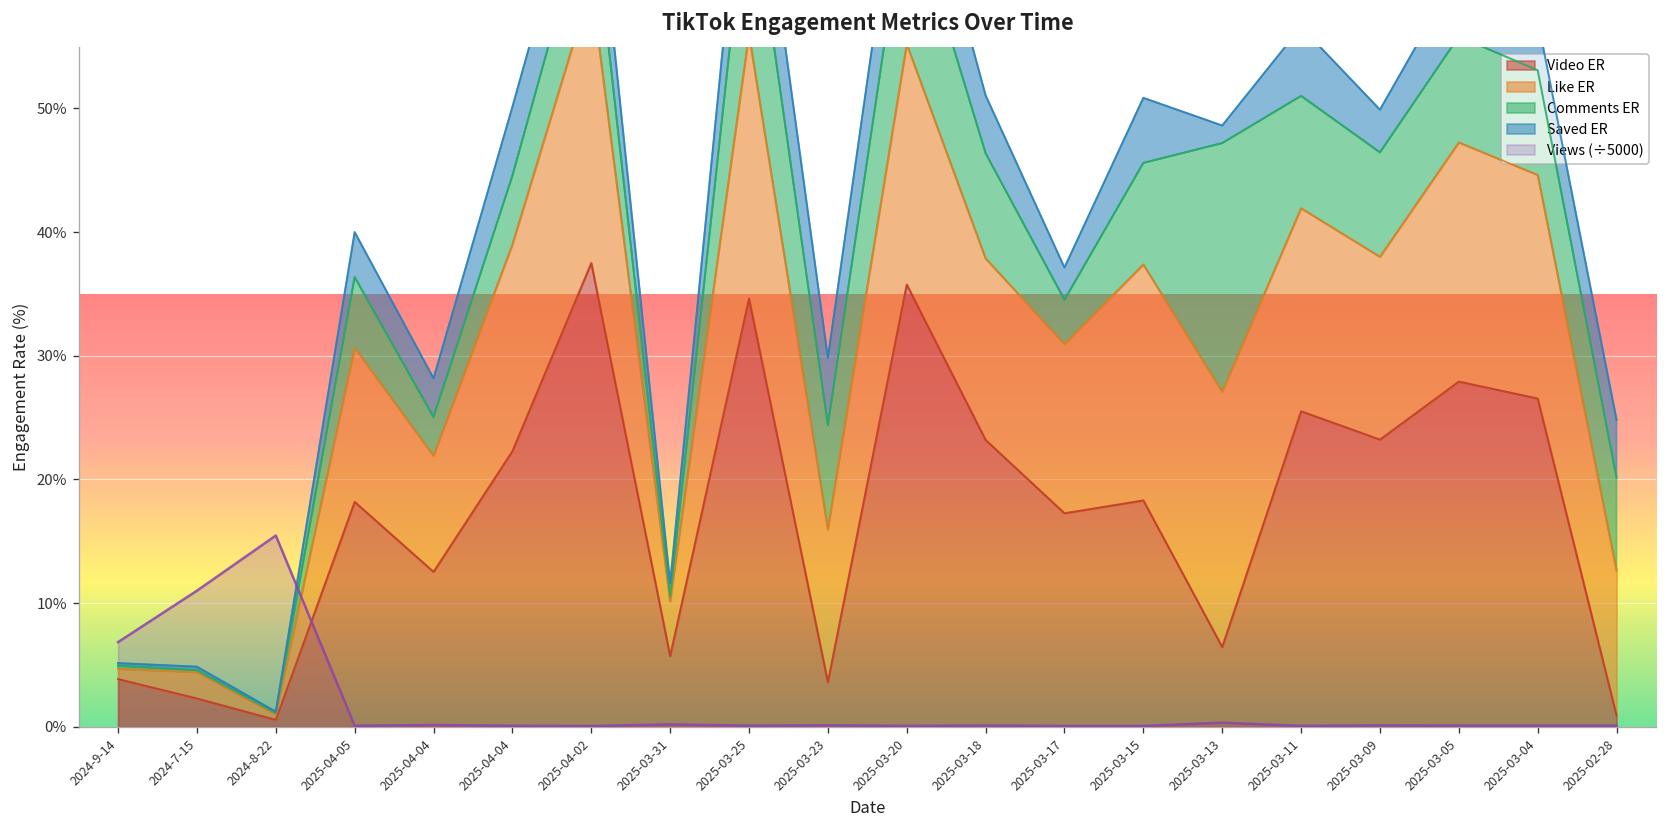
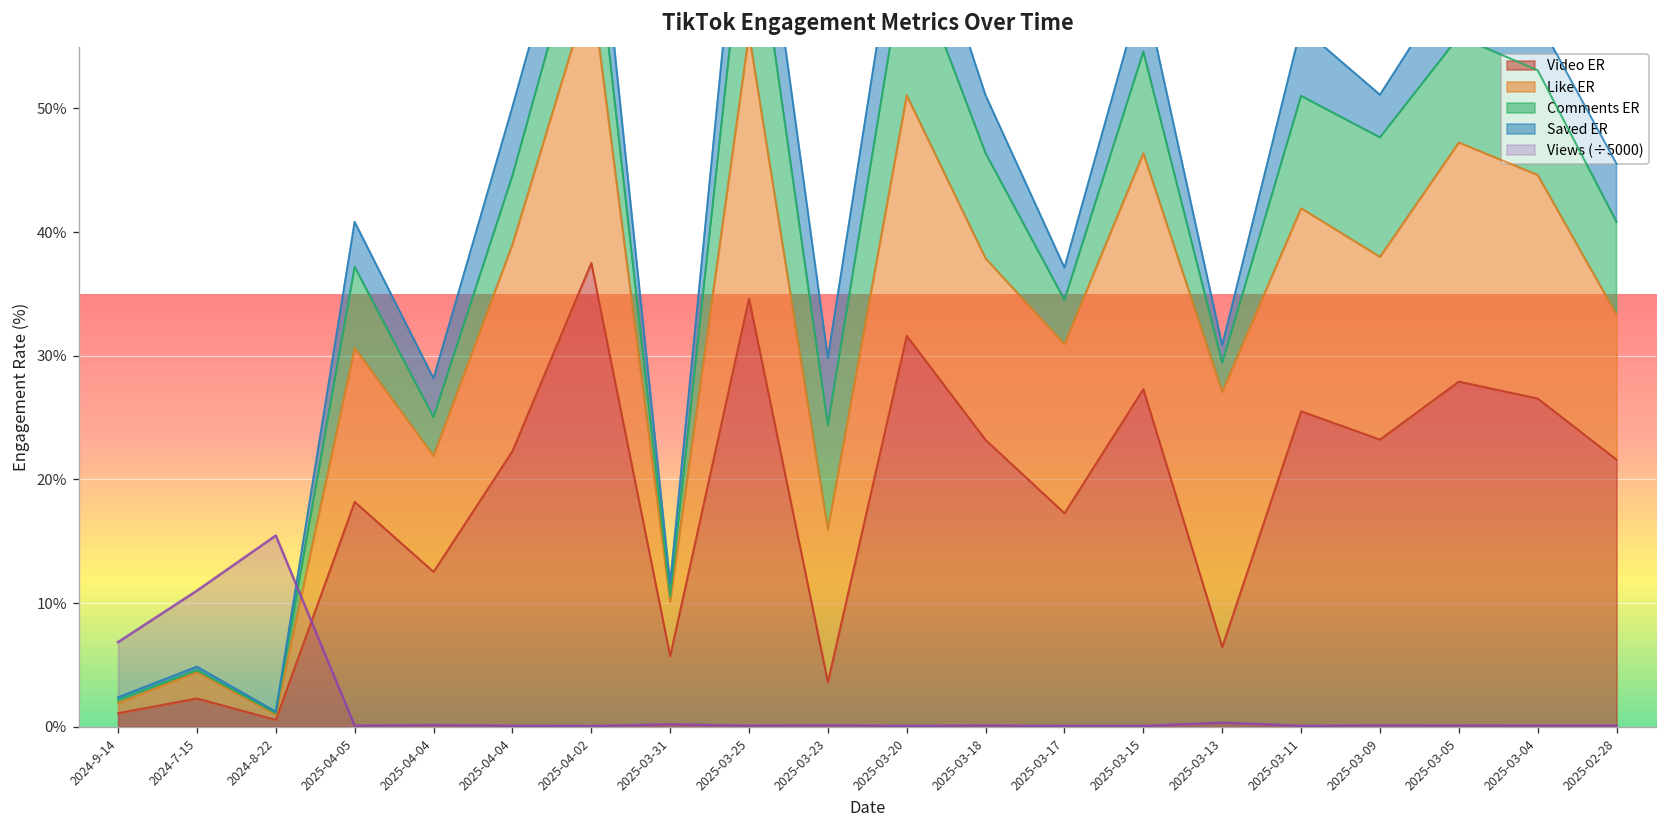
  {
    "Video ER": {
-     "2024-9-14": "3.9%",
+     "2024-9-14": "1.1%",
      "2024-7-15": "2.3%",
      "2024-8-22": "0.6%",
      "2025-04-05": "18.2%",
      "2025-04-02": "37.5%",
      "2025-03-31": "5.7%",
      "2025-03-25": "34.6%",
      "2025-03-23": "3.6%",
-     "2025-03-20": "35.8%",
+     "2025-03-20": "31.6%",
      "2025-03-18": "23.2%",
      "2025-03-17": "17.3%",
-     "2025-03-15": "18.3%",
+     "2025-03-15": "27.3%",
      "2025-03-13": "6.4%",
      "2025-03-11": "25.5%",
      "2025-03-09": "23.2%",
      "2025-03-05": "27.9%",
      "2025-03-04": "26.5%",
-     "2025-02-28": "0.9%"
+     "2025-02-28": "21.6%"
    },
    "Like ER": {
      "2024-9-14": "0.8%",
      "2025-04-05": "12.5%",
      "2025-03-31": "4.4%",
      "2025-03-23": "12.4%",
      "2025-03-18": "14.7%",
      "2025-03-17": "13.7%",
      "2025-03-15": "19.1%",
      "2025-03-13": "20.7%",
      "2025-03-11": "16.4%",
      "2025-03-09": "14.8%",
      "2025-03-05": "19.3%",
      "2025-03-04": "18.1%",
      "2025-02-28": "11.7%"
    },
    "Comments ER": {
-     "2025-04-05": "5.7%",
+     "2025-04-05": "6.5%",
      "2025-03-31": "0.4%",
      "2025-03-23": "8.4%",
      "2025-03-18": "8.5%",
      "2025-03-17": "3.6%",
      "2025-03-15": "8.2%",
-     "2025-03-13": "20.1%",
+     "2025-03-13": "2.4%",
      "2025-03-11": "9.1%",
-     "2025-03-09": "8.5%",
+     "2025-03-09": "9.7%",
      "2025-02-28": "7.5%"
    },
    "Saved ER": {
      "2024-7-15": "0.3%",
      "2025-04-05": "3.6%",
      "2025-03-31": "1.1%",
      "2025-03-23": "5.4%",
      "2025-03-18": "4.7%",
      "2025-03-17": "2.6%",
      "2025-03-13": "1.4%",
      "2025-03-09": "3.5%"
    },
    "Views (÷5000)": {
      "2024-9-14": "6.8%",
      "2024-7-15": "11.0%",
      "2024-8-22": "15.5%",
      "2025-04-05": "0.1%",
      "2025-04-02": "0.1%",
      "2025-03-31": "0.2%",
      "2025-03-25": "0.1%",
      "2025-03-23": "0.1%",
      "2025-03-20": "0.1%",
      "2025-03-18": "0.1%",
      "2025-03-17": "0.1%",
      "2025-03-15": "0.1%",
      "2025-03-13": "0.3%",
      "2025-03-11": "0.1%",
      "2025-03-09": "0.1%",
      "2025-03-05": "0.1%",
      "2025-03-04": "0.1%",
      "2025-02-28": "0.1%"
    }
  }
